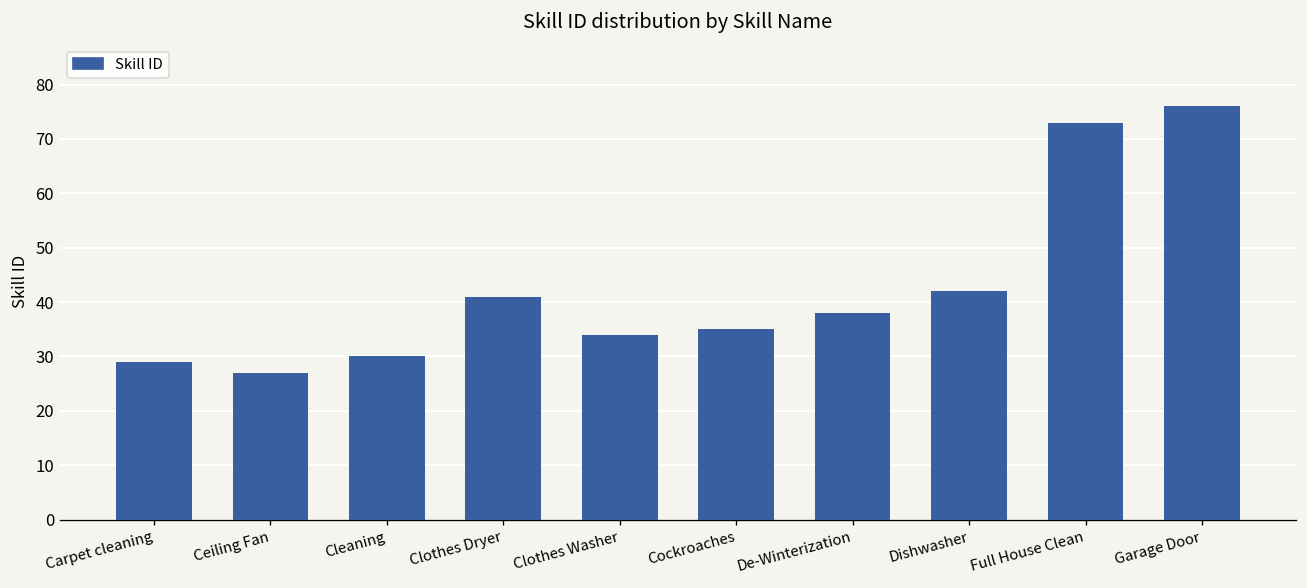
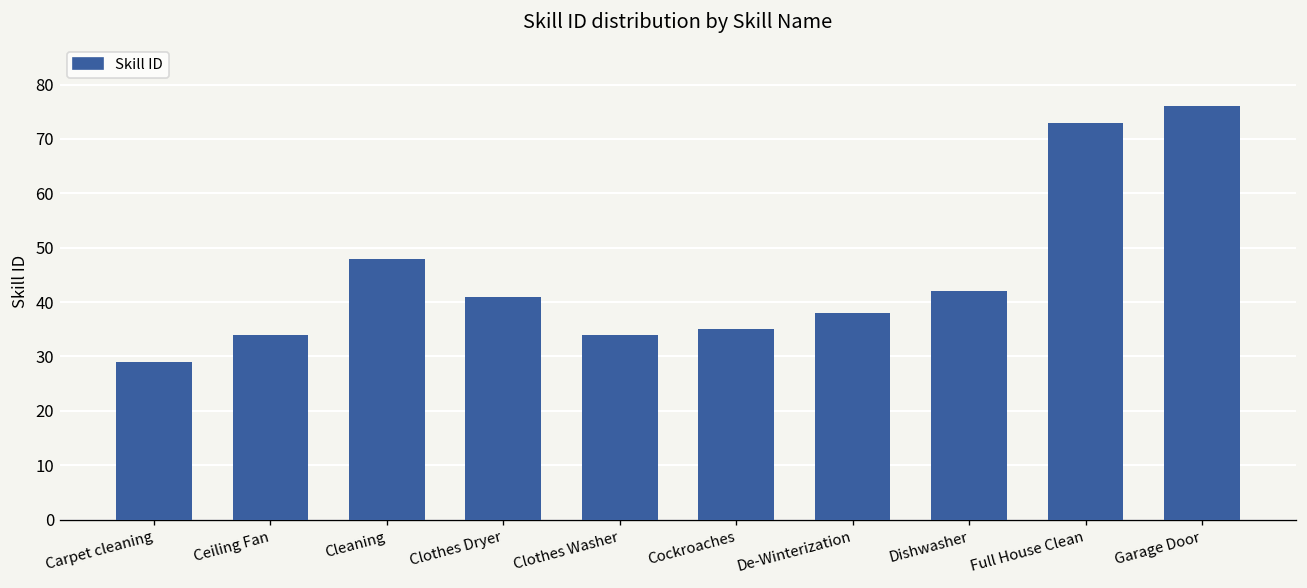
  {
    "Carpet cleaning": 29,
-   "Ceiling Fan": 27,
-   "Cleaning": 30,
+   "Ceiling Fan": 34,
+   "Cleaning": 48,
    "Clothes Dryer": 41,
    "Clothes Washer": 34,
    "Cockroaches": 35,
    "De-Winterization": 38,
    "Dishwasher": 42,
    "Full House Clean": 73,
    "Garage Door": 76
  }
